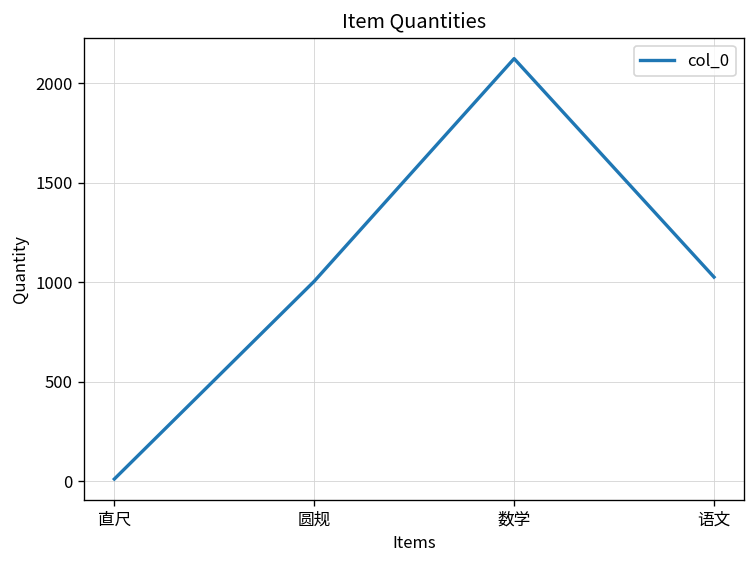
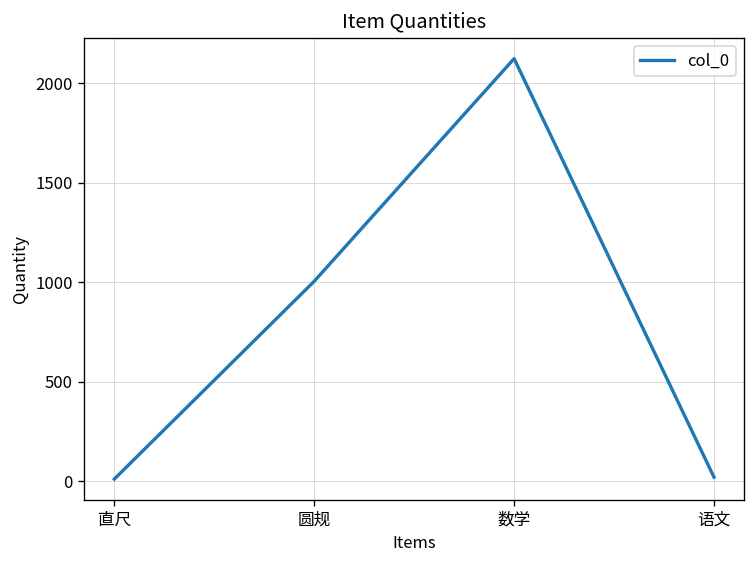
  {
    "直尺": 10,
    "圆规": 1010,
    "数学": 2120,
-   "语文": 1030
+   "语文": 20
  }
